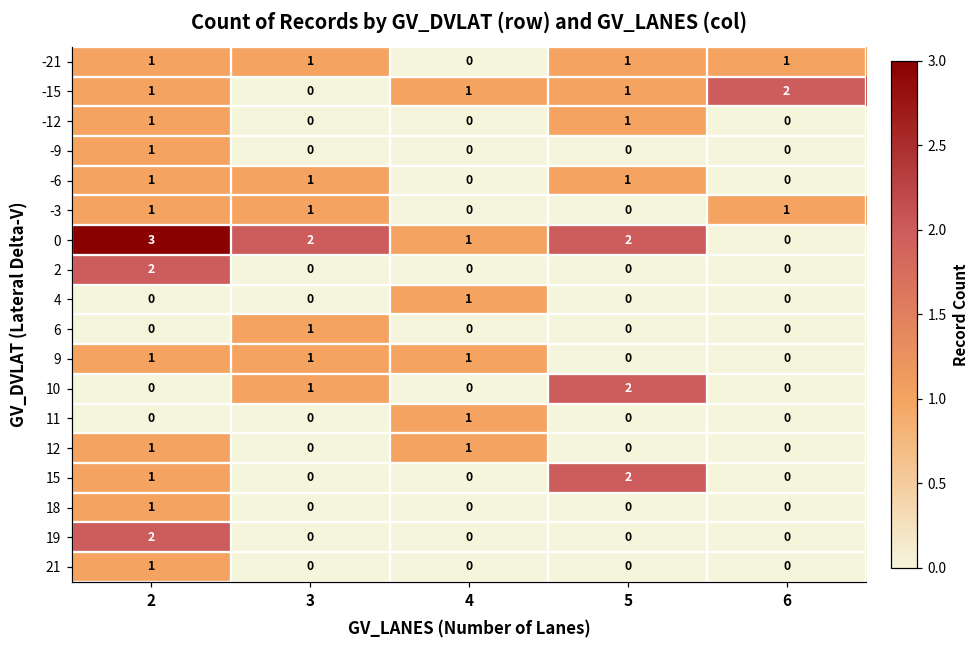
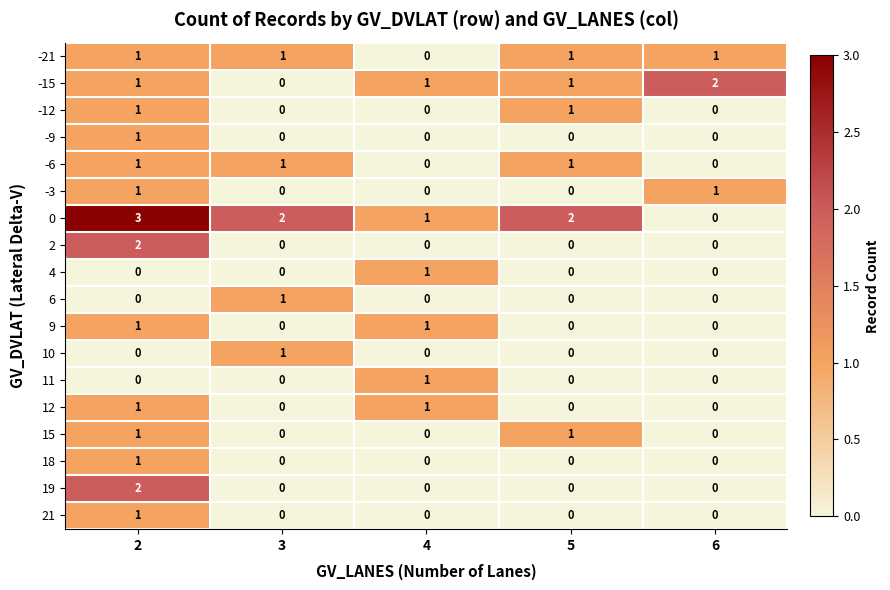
  {
    "-21": {
      "2": 1,
      "3": 1,
      "4": 0,
      "5": 1,
      "6": 1
    },
    "-15": {
      "2": 1,
      "3": 0,
      "4": 1,
      "5": 1,
      "6": 2
    },
    "-12": {
      "2": 1,
      "3": 0,
      "4": 0,
      "5": 1,
      "6": 0
    },
    "-9": {
      "2": 1,
      "3": 0,
      "4": 0,
      "5": 0,
      "6": 0
    },
    "-6": {
      "2": 1,
      "3": 1,
      "4": 0,
      "5": 1,
      "6": 0
    },
    "-3": {
      "2": 1,
-     "3": 1,
+     "3": 0,
      "4": 0,
      "5": 0,
      "6": 1
    },
    "0": {
      "2": 3,
      "3": 2,
      "4": 1,
      "5": 2,
      "6": 0
    },
    "2": {
      "2": 2,
      "3": 0,
      "4": 0,
      "5": 0,
      "6": 0
    },
    "4": {
      "2": 0,
      "3": 0,
      "4": 1,
      "5": 0,
      "6": 0
    },
    "6": {
      "2": 0,
      "3": 1,
      "4": 0,
      "5": 0,
      "6": 0
    },
    "9": {
      "2": 1,
-     "3": 1,
+     "3": 0,
      "4": 1,
      "5": 0,
      "6": 0
    },
    "10": {
      "2": 0,
      "3": 1,
      "4": 0,
-     "5": 2,
+     "5": 0,
      "6": 0
    },
    "11": {
      "2": 0,
      "3": 0,
      "4": 1,
      "5": 0,
      "6": 0
    },
    "12": {
      "2": 1,
      "3": 0,
      "4": 1,
      "5": 0,
      "6": 0
    },
    "15": {
      "2": 1,
      "3": 0,
      "4": 0,
-     "5": 2,
+     "5": 1,
      "6": 0
    },
    "18": {
      "2": 1,
      "3": 0,
      "4": 0,
      "5": 0,
      "6": 0
    },
    "19": {
      "2": 2,
      "3": 0,
      "4": 0,
      "5": 0,
      "6": 0
    },
    "21": {
      "2": 1,
      "3": 0,
      "4": 0,
      "5": 0,
      "6": 0
    }
  }
